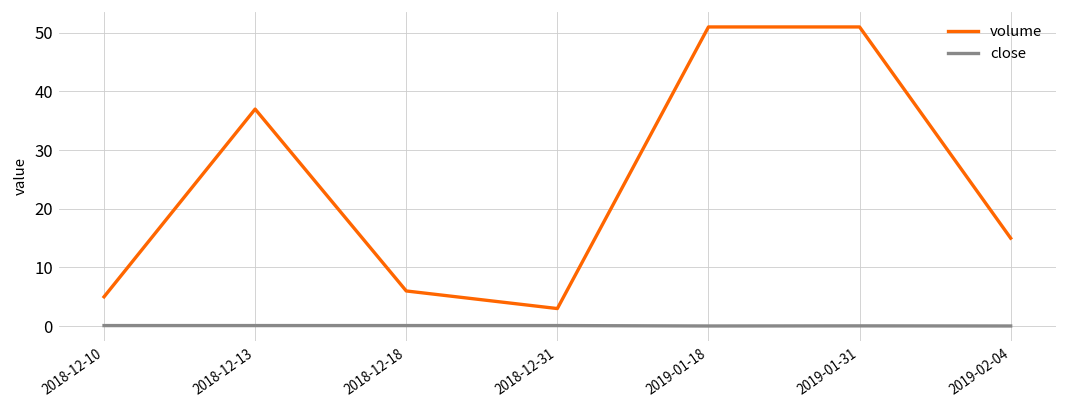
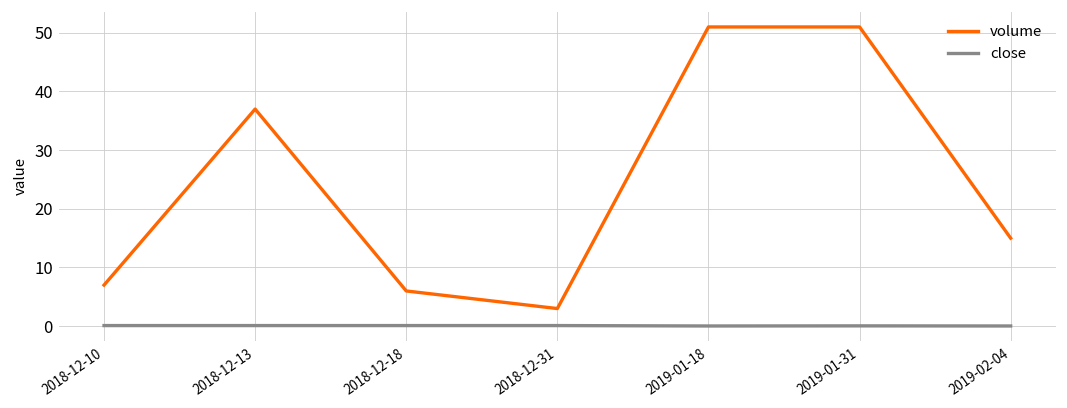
  {
    "volume": {
-     "2018-12-10": 5,
+     "2018-12-10": 7,
      "2018-12-13": 37,
      "2018-12-18": 6,
      "2018-12-31": 3,
      "2019-01-18": 51,
      "2019-01-31": 51,
      "2019-02-04": 15
    },
    "close": {
      "2018-12-10": 0,
      "2018-12-13": 0,
      "2018-12-18": 0,
      "2018-12-31": 0,
      "2019-01-18": 0,
      "2019-01-31": 0,
      "2019-02-04": 0
    }
  }
